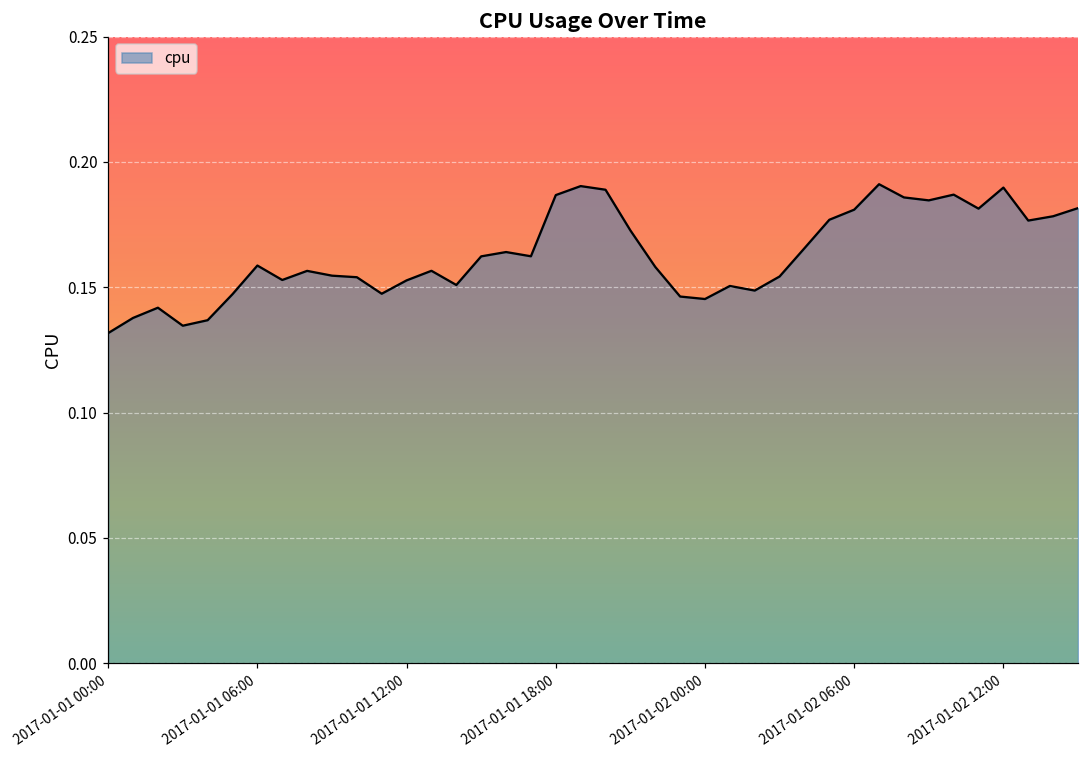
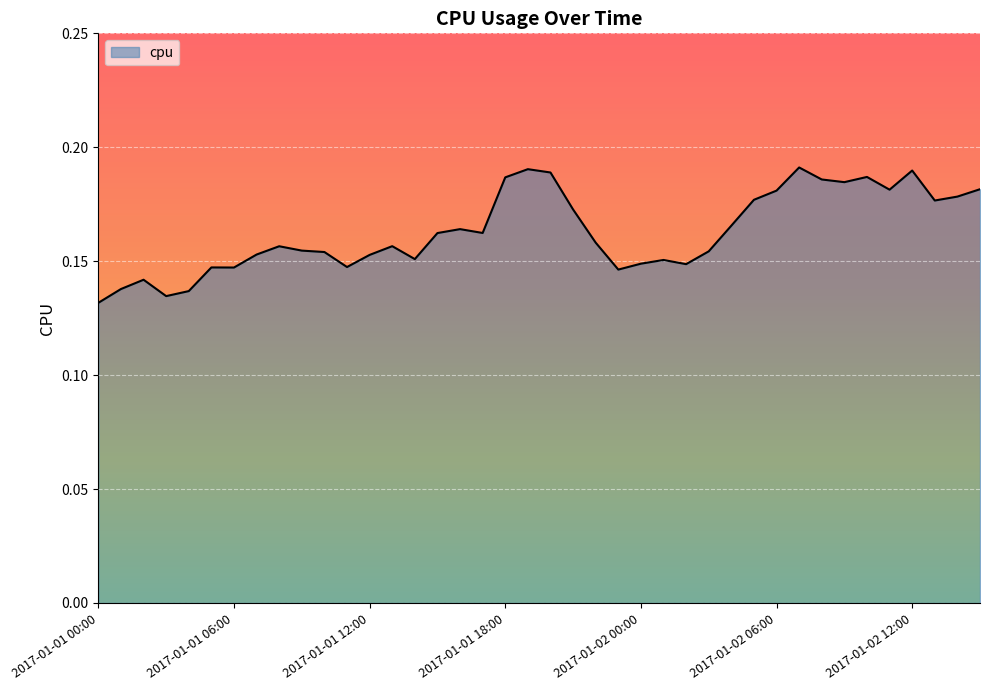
  {
    "2017-01-01 00:00": 0.132,
-   "2017-01-01 06:00": 0.159,
+   "2017-01-01 06:00": 0.147,
    "2017-01-01 12:00": 0.153,
    "2017-01-01 18:00": 0.187,
-   "2017-01-02 00:00": 0.145,
+   "2017-01-02 00:00": 0.149,
    "2017-01-02 06:00": 0.181,
    "2017-01-02 12:00": 0.190
  }
